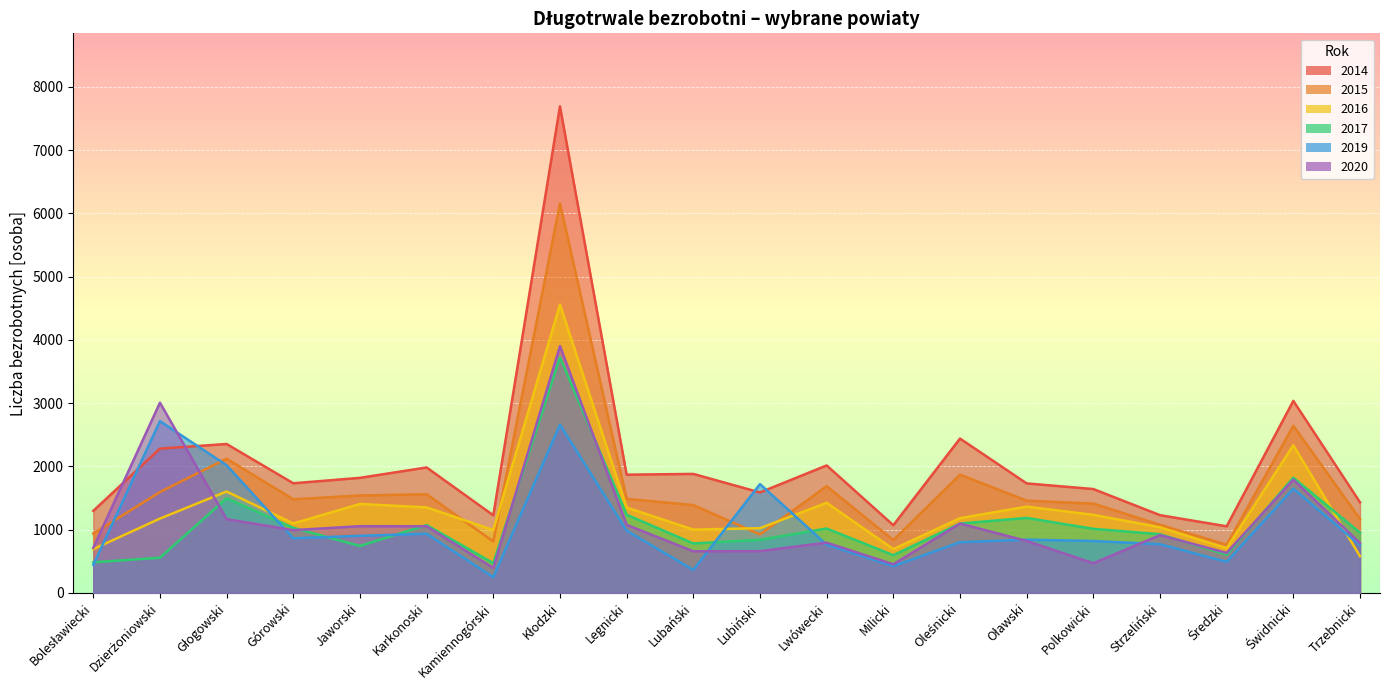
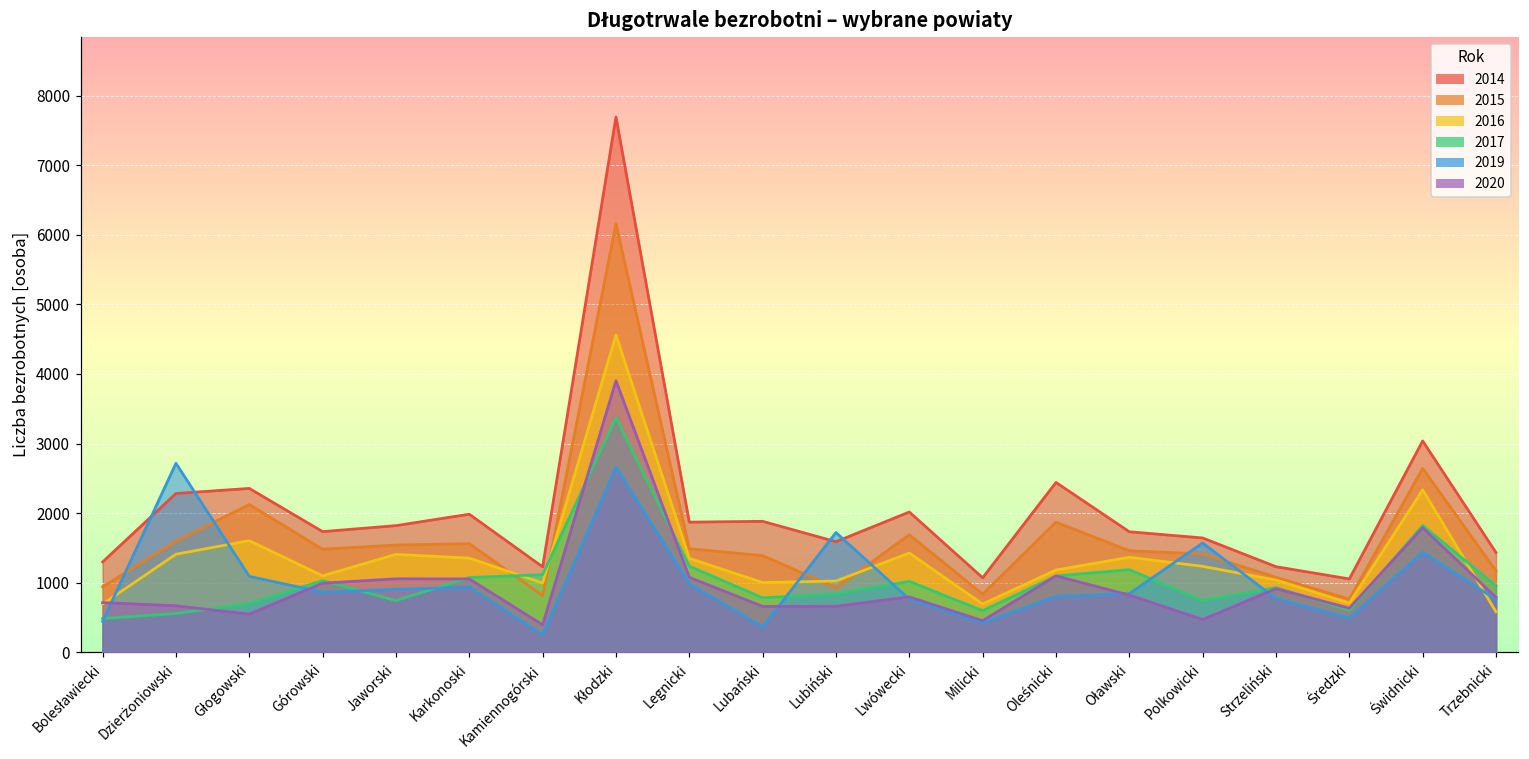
  {
    "2016": {
-     "Dzierżoniowski": 1200,
+     "Dzierżoniowski": 1400,
      "Głogowski": 1600,
      "Górowski": 1100,
      "Jaworski": 1400,
      "Karkonoski": 1400,
      "Kamiennogórski": 1000,
      "Kłodzki": 4600,
      "Legnicki": 1400,
      "Lubański": 1000,
      "Lubiński": 1000,
      "Lwówecki": 1400,
      "Milicki": 700,
      "Oleśnicki": 1200,
      "Oławski": 1400,
      "Polkowicki": 1200,
      "Średzki": 700,
      "Świdnicki": 2300,
      "Trzebnicki": 600
    },
    "2017": {
      "Bolesławiecki": 500,
      "Dzierżoniowski": 600,
-     "Głogowski": 1500,
+     "Głogowski": 700,
      "Jaworski": 700,
-     "Kamiennogórski": 500,
-     "Kłodzki": 3700,
+     "Kamiennogórski": 1100,
+     "Kłodzki": 3400,
      "Legnicki": 1200,
      "Lubański": 800,
      "Lubiński": 800,
      "Lwówecki": 1000,
      "Milicki": 600,
      "Oławski": 1200,
-     "Polkowicki": 1000,
+     "Polkowicki": 700,
      "Trzebnicki": 1000
    },
    "2019": {
      "Bolesławiecki": 400,
      "Dzierżoniowski": 2700,
-     "Głogowski": 2000,
+     "Głogowski": 1100,
      "Górowski": 900,
      "Jaworski": 900,
      "Karkonoski": 900,
      "Kamiennogórski": 300,
      "Kłodzki": 2700,
      "Legnicki": 1000,
      "Lubański": 400,
      "Lubiński": 1700,
      "Oleśnicki": 800,
-     "Polkowicki": 800,
+     "Polkowicki": 1600,
      "Strzeliński": 800,
      "Średzki": 500,
-     "Świdnicki": 1600
+     "Świdnicki": 1400
    },
    "2020": {
-     "Dzierżoniowski": 3000,
-     "Głogowski": 1200,
+     "Dzierżoniowski": 700,
+     "Głogowski": 500,
      "Jaworski": 1100,
      "Kamiennogórski": 400,
      "Kłodzki": 3900,
      "Legnicki": 1100,
      "Lubański": 700,
      "Lubiński": 700,
      "Polkowicki": 500
    }
  }
